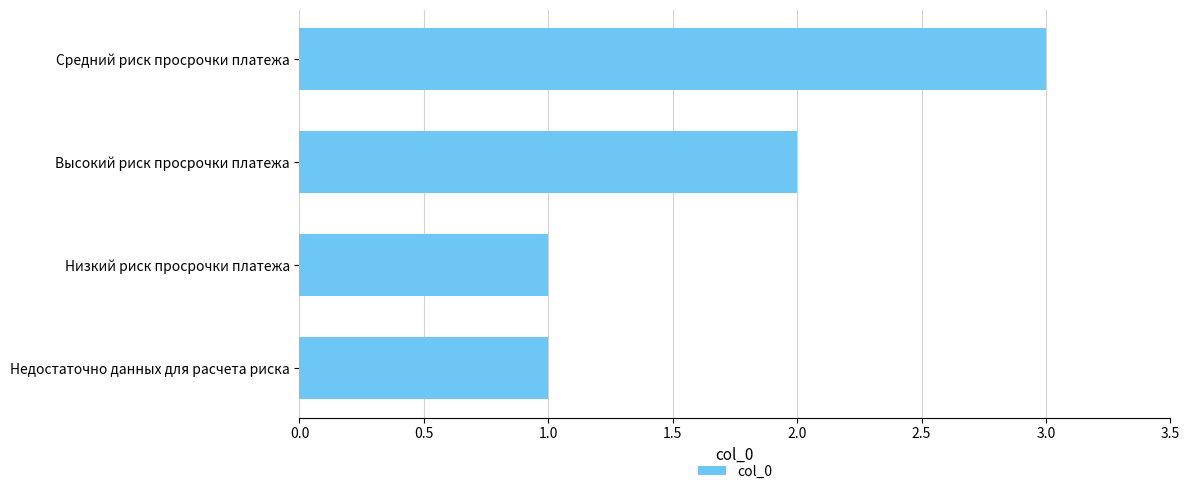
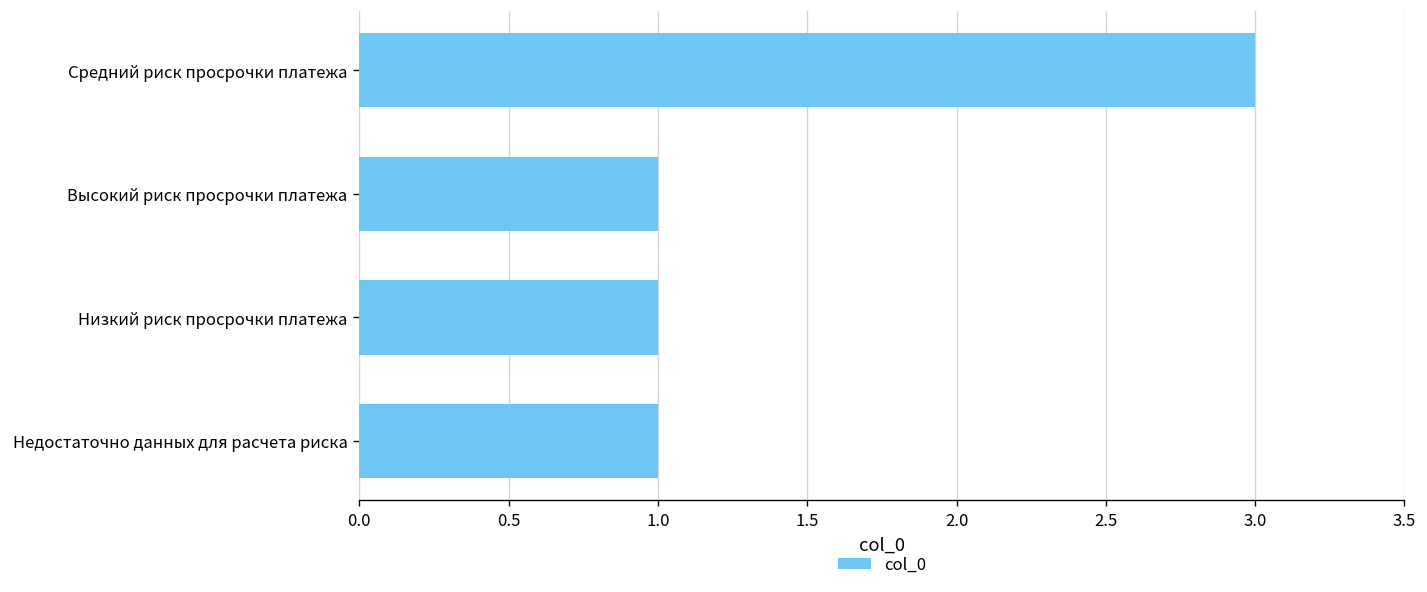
  {
    "Средний риск просрочки платежа": 3,
-   "Высокий риск просрочки платежа": 2,
+   "Высокий риск просрочки платежа": 1,
    "Низкий риск просрочки платежа": 1,
    "Недостаточно данных для расчета риска": 1
  }
